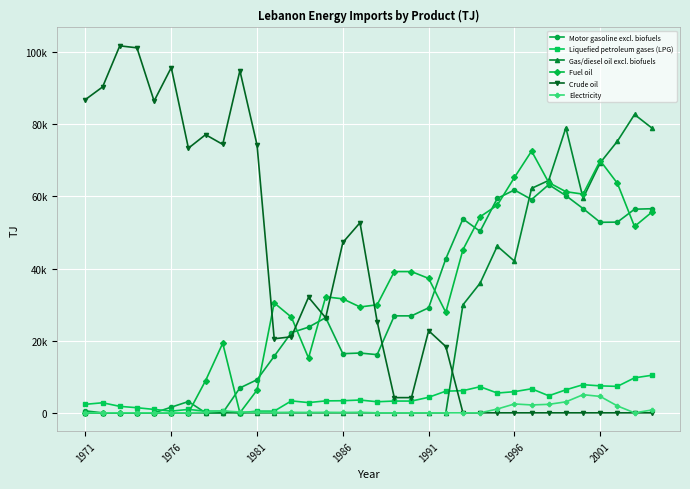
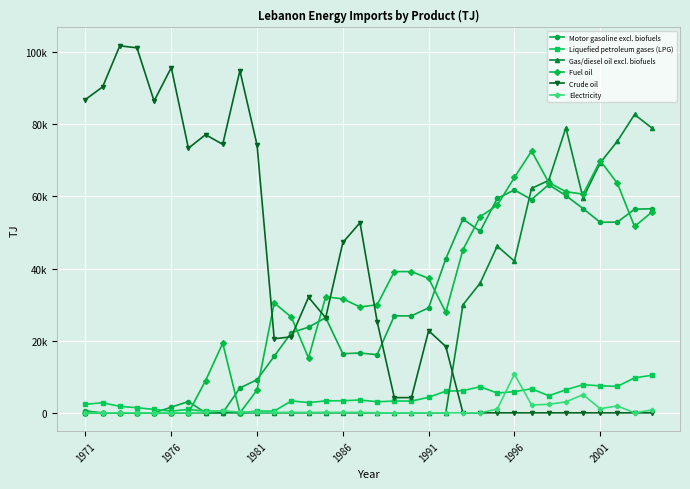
  {
    "Electricity": {
-     "1996": 2000,
-     "2001": 5000
+     "1996": 11000,
+     "2001": 1000
    }
  }
